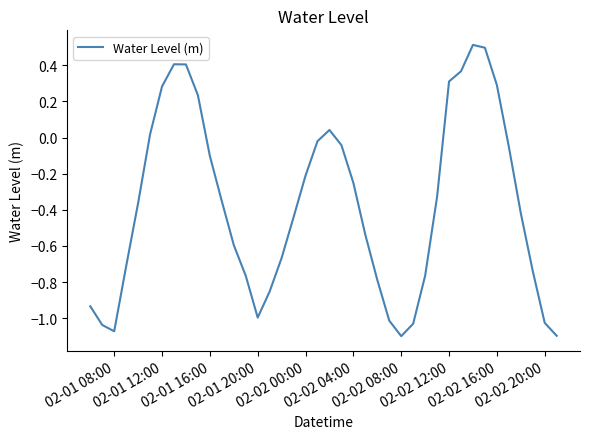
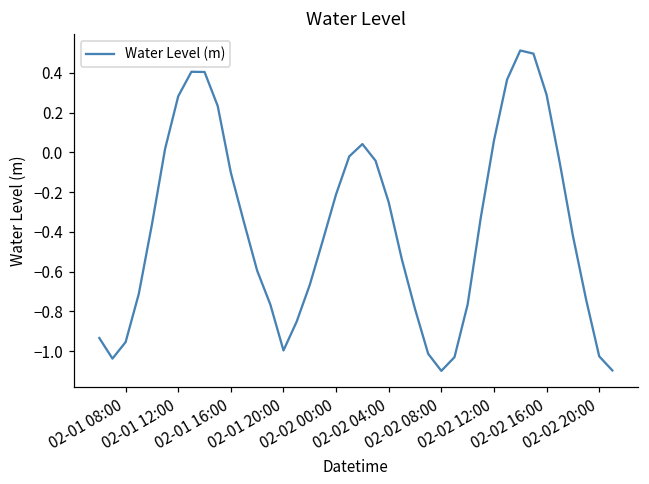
  {
-   "02-01 08:00": -1.07,
+   "02-01 08:00": -0.95,
    "02-01 12:00": 0.28,
    "02-01 16:00": -0.10,
    "02-01 20:00": -1.00,
    "02-02 00:00": -0.21,
    "02-02 04:00": -0.25,
    "02-02 08:00": -1.10,
-   "02-02 12:00": 0.31,
+   "02-02 12:00": 0.06,
    "02-02 16:00": 0.29,
    "02-02 20:00": -1.03
  }
